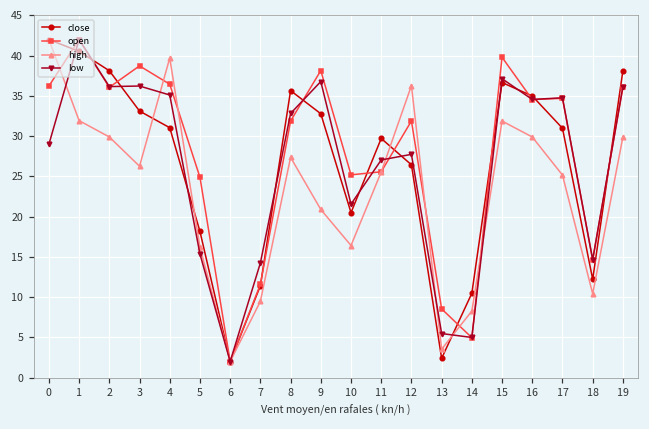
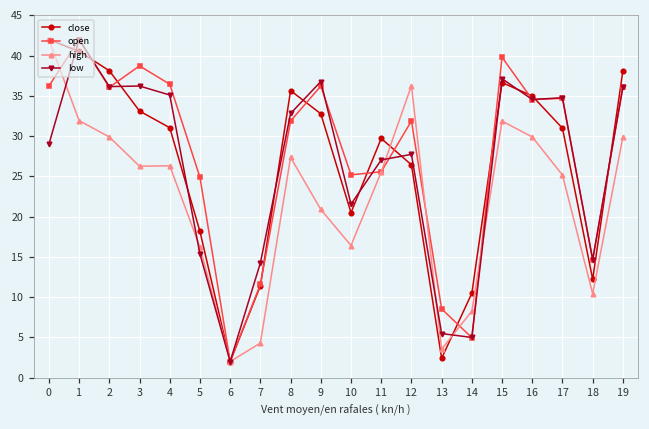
  {
    "open": {
      "0": 36,
      "3": 39,
      "4": 36,
      "5": 25,
      "8": 32,
-     "9": 38,
+     "9": 36,
      "10": 25,
      "12": 32,
      "13": 9,
      "15": 40
    },
    "high": {
      "1": 32,
      "2": 30,
      "3": 26,
-     "4": 40,
+     "4": 26,
      "5": 16,
-     "7": 9,
+     "7": 4,
      "8": 27,
      "9": 21,
      "10": 16,
      "12": 36,
      "13": 4,
      "14": 8,
      "15": 32,
      "16": 30,
      "17": 25,
      "18": 10,
      "19": 30
    }
  }
